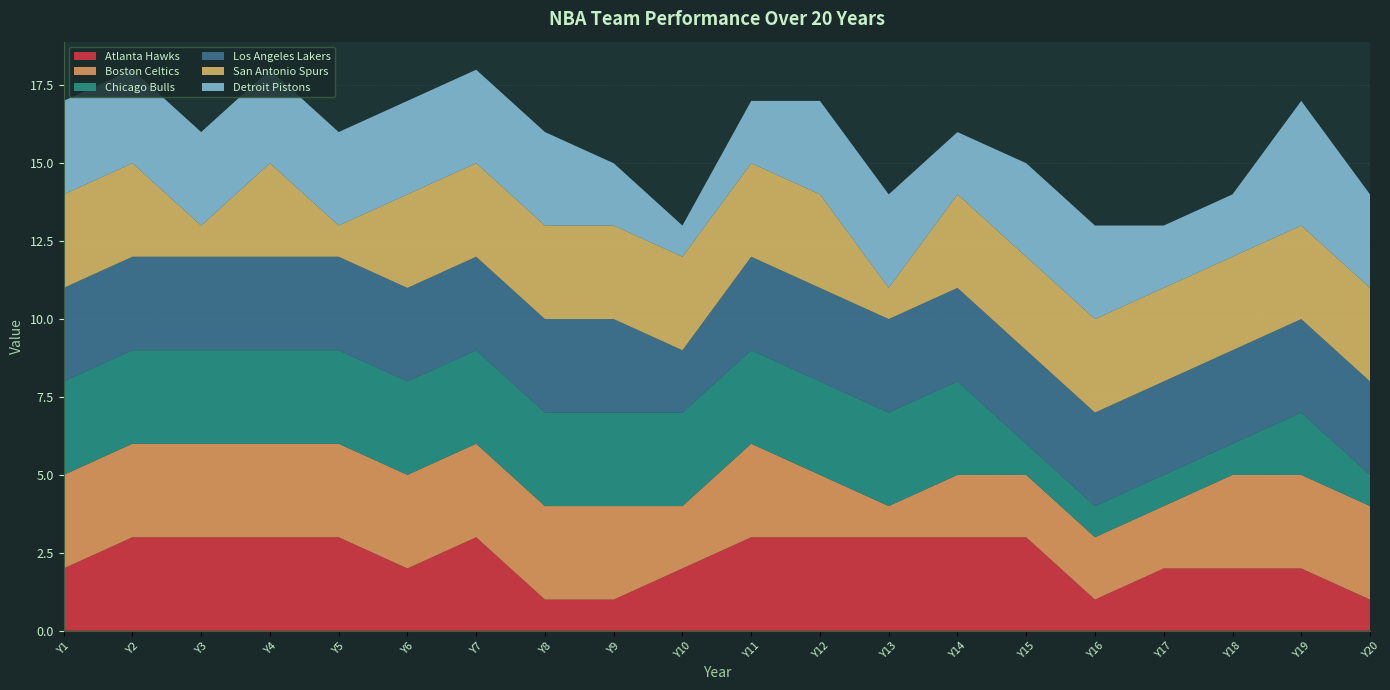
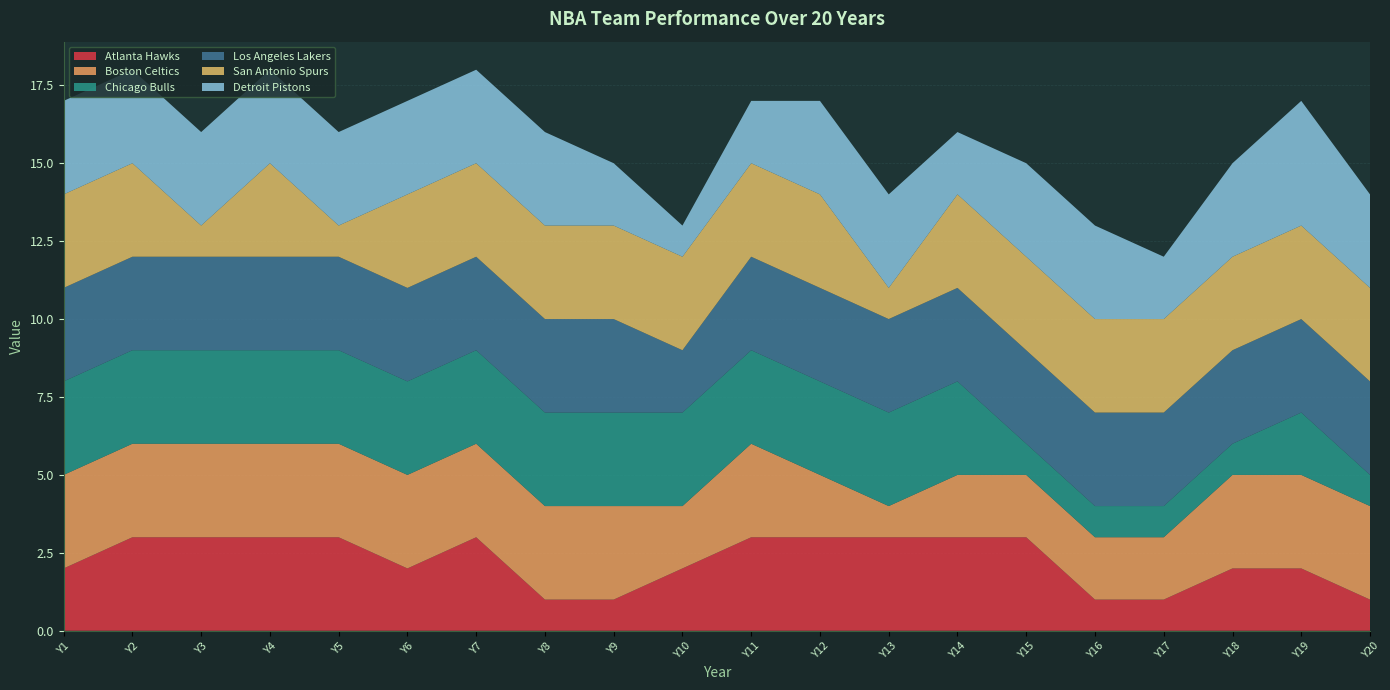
  {
    "Atlanta Hawks": {
      "Y1": 2,
      "Y2": 3,
      "Y3": 3,
      "Y4": 3,
      "Y5": 3,
      "Y6": 2,
      "Y7": 3,
      "Y8": 1,
      "Y9": 1,
      "Y10": 2,
      "Y11": 3,
      "Y12": 3,
      "Y13": 3,
      "Y14": 3,
      "Y15": 3,
      "Y16": 1,
-     "Y17": 2,
+     "Y17": 1,
      "Y18": 2,
      "Y19": 2,
      "Y20": 1
    },
    "Detroit Pistons": {
      "Y1": 3,
      "Y3": 3,
      "Y5": 3,
      "Y6": 3,
      "Y7": 3,
      "Y8": 3,
      "Y9": 2,
      "Y10": 1,
      "Y11": 2,
      "Y12": 3,
      "Y13": 3,
      "Y14": 2,
      "Y15": 3,
      "Y16": 3,
      "Y17": 2,
-     "Y18": 2,
+     "Y18": 3,
      "Y19": 4,
      "Y20": 3
    }
  }
